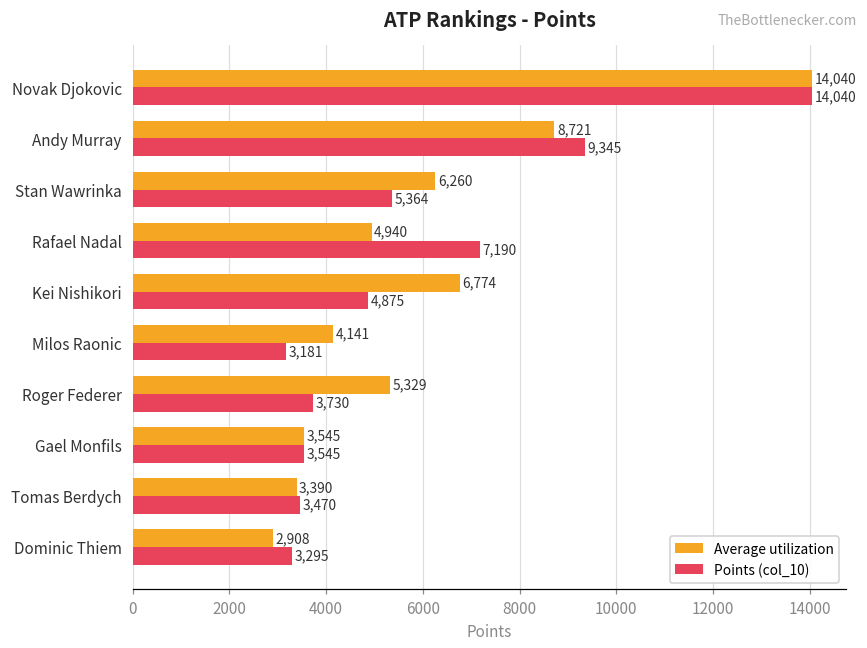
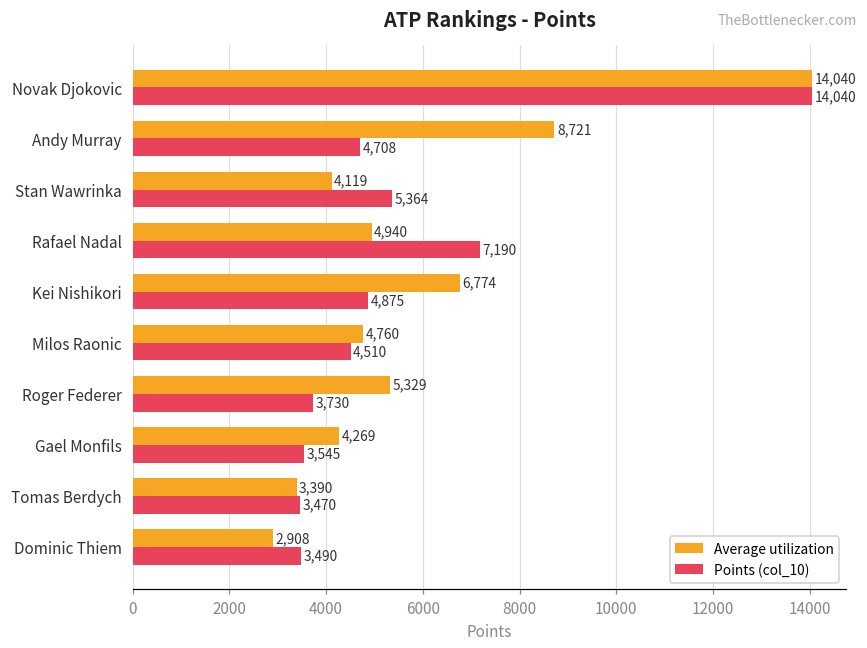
  {
    "Average utilization": {
      "Novak Djokovic": "14,040",
      "Andy Murray": "8,721",
-     "Stan Wawrinka": "6,260",
+     "Stan Wawrinka": "4,119",
      "Rafael Nadal": "4,940",
      "Kei Nishikori": "6,774",
-     "Milos Raonic": "4,141",
+     "Milos Raonic": "4,760",
      "Roger Federer": "5,329",
-     "Gael Monfils": "3,545",
+     "Gael Monfils": "4,269",
      "Tomas Berdych": "3,390",
      "Dominic Thiem": "2,908"
    },
    "Points (col_10)": {
      "Novak Djokovic": "14,040",
-     "Andy Murray": "9,345",
+     "Andy Murray": "4,708",
      "Stan Wawrinka": "5,364",
      "Rafael Nadal": "7,190",
      "Kei Nishikori": "4,875",
-     "Milos Raonic": "3,181",
+     "Milos Raonic": "4,510",
      "Roger Federer": "3,730",
      "Gael Monfils": "3,545",
      "Tomas Berdych": "3,470",
-     "Dominic Thiem": "3,295"
+     "Dominic Thiem": "3,490"
    }
  }
